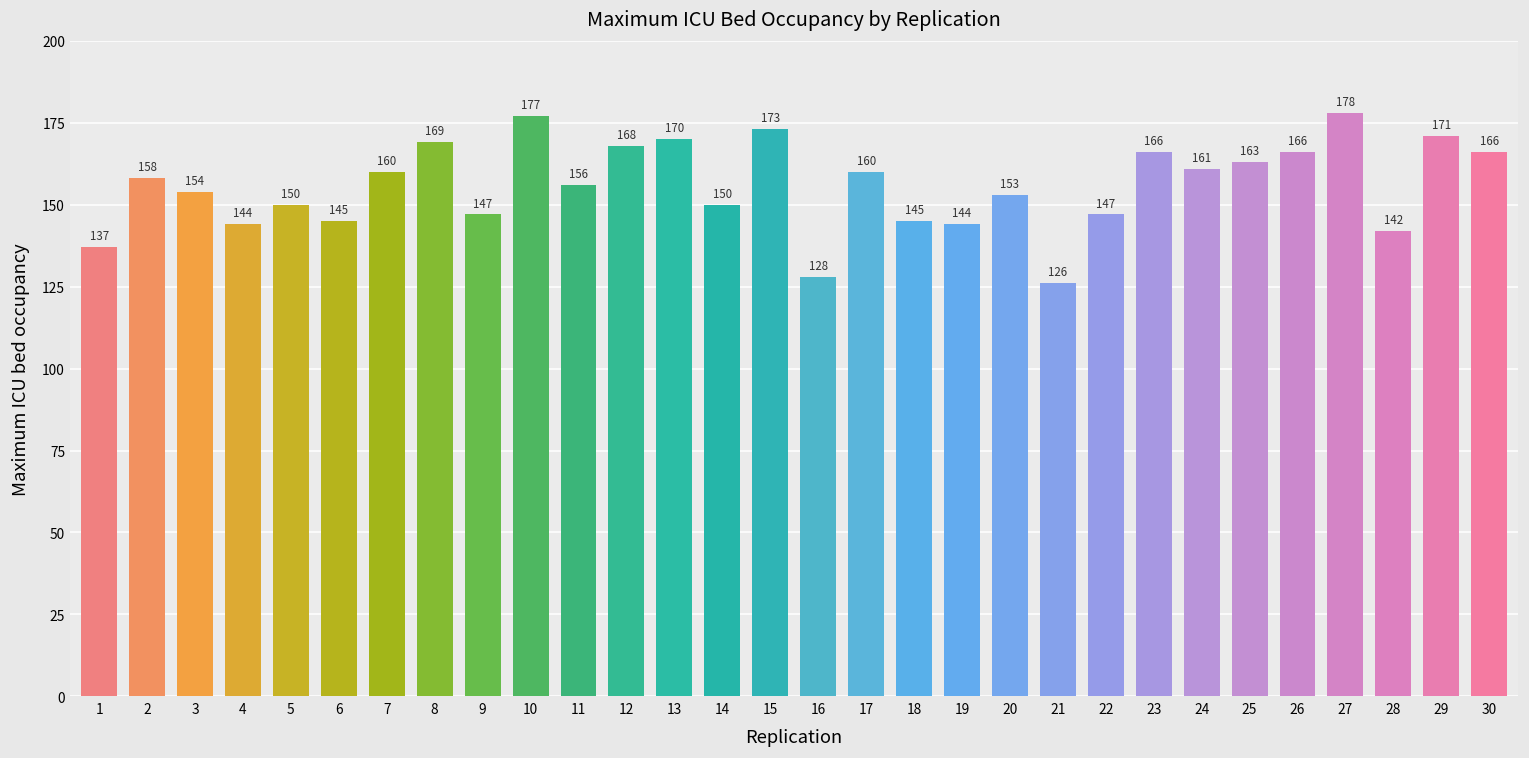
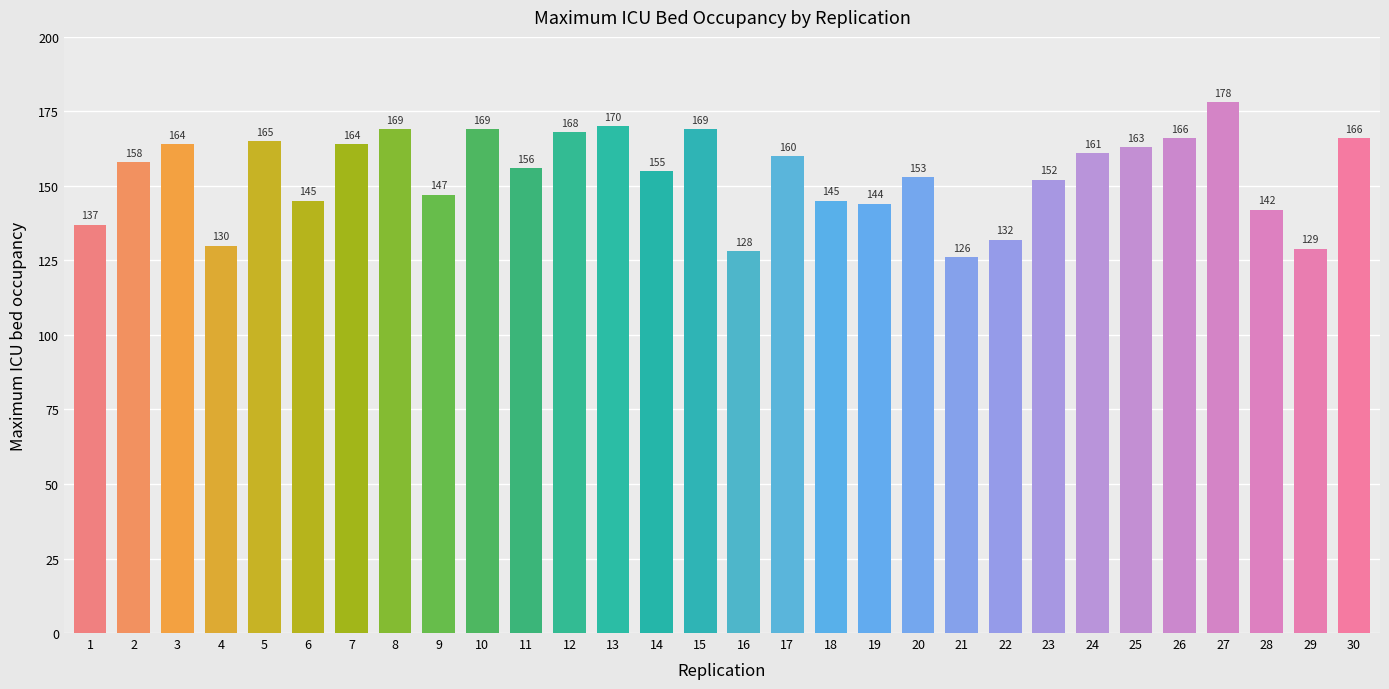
  {
    "1": 137,
    "2": 158,
-   "3": 154,
-   "4": 144,
-   "5": 150,
+   "3": 164,
+   "4": 130,
+   "5": 165,
    "6": 145,
-   "7": 160,
+   "7": 164,
    "8": 169,
    "9": 147,
-   "10": 177,
+   "10": 169,
    "11": 156,
    "12": 168,
    "13": 170,
-   "14": 150,
-   "15": 173,
+   "14": 155,
+   "15": 169,
    "16": 128,
    "17": 160,
    "18": 145,
    "19": 144,
    "20": 153,
    "21": 126,
-   "22": 147,
-   "23": 166,
+   "22": 132,
+   "23": 152,
    "24": 161,
    "25": 163,
    "26": 166,
    "27": 178,
    "28": 142,
-   "29": 171,
+   "29": 129,
    "30": 166
  }
